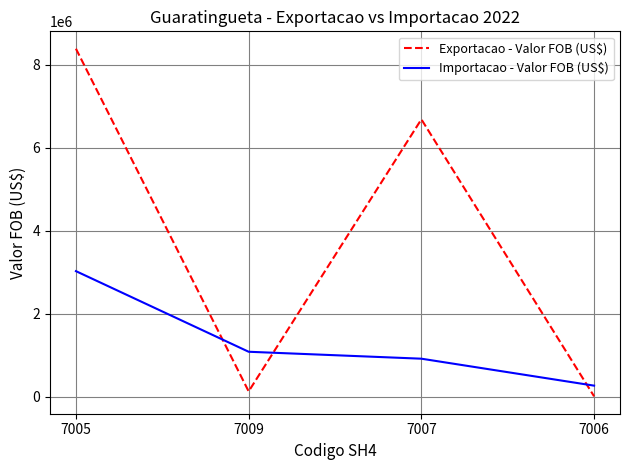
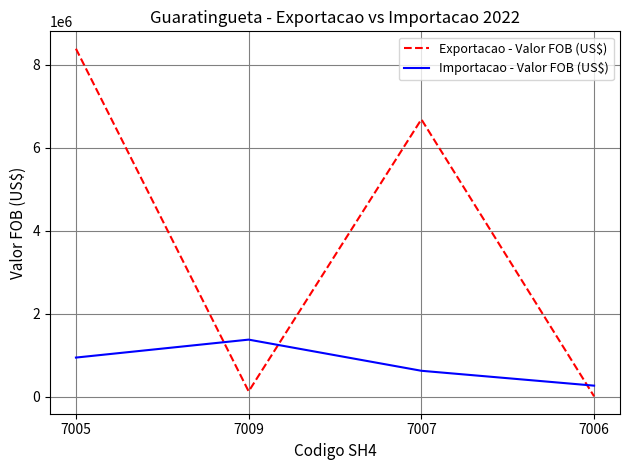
  {
    "Exportacao - Valor FOB (US$)": {
      "7005": 8400000,
      "7009": 100000,
      "7007": 6700000,
      "7006": 0
    },
    "Importacao - Valor FOB (US$)": {
-     "7005": 3000000,
-     "7009": 1100000,
-     "7007": 900000,
+     "7005": 900000,
+     "7009": 1400000,
+     "7007": 600000,
      "7006": 300000
    }
  }
